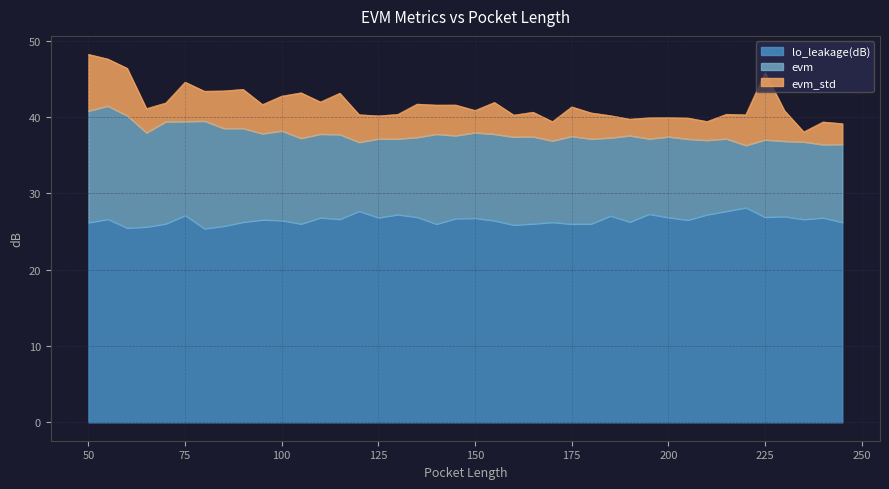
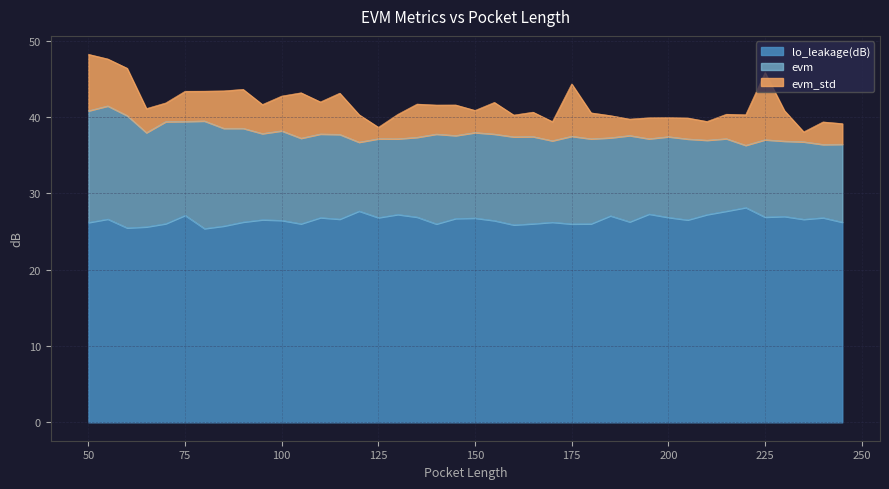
  {
    "evm_std": {
      "50": 7,
-     "75": 5,
+     "75": 4,
      "100": 5,
-     "125": 3,
+     "125": 2,
      "150": 3,
-     "175": 4,
+     "175": 7,
      "200": 3
    }
  }
